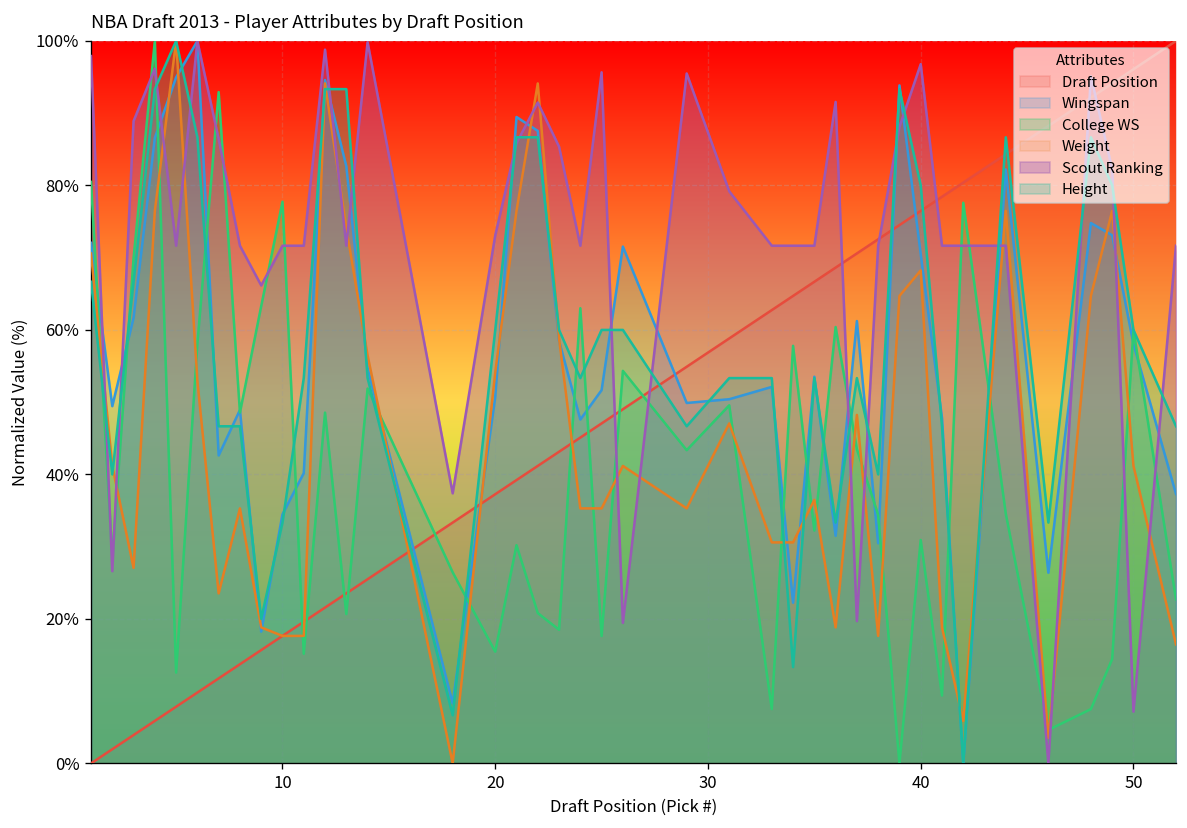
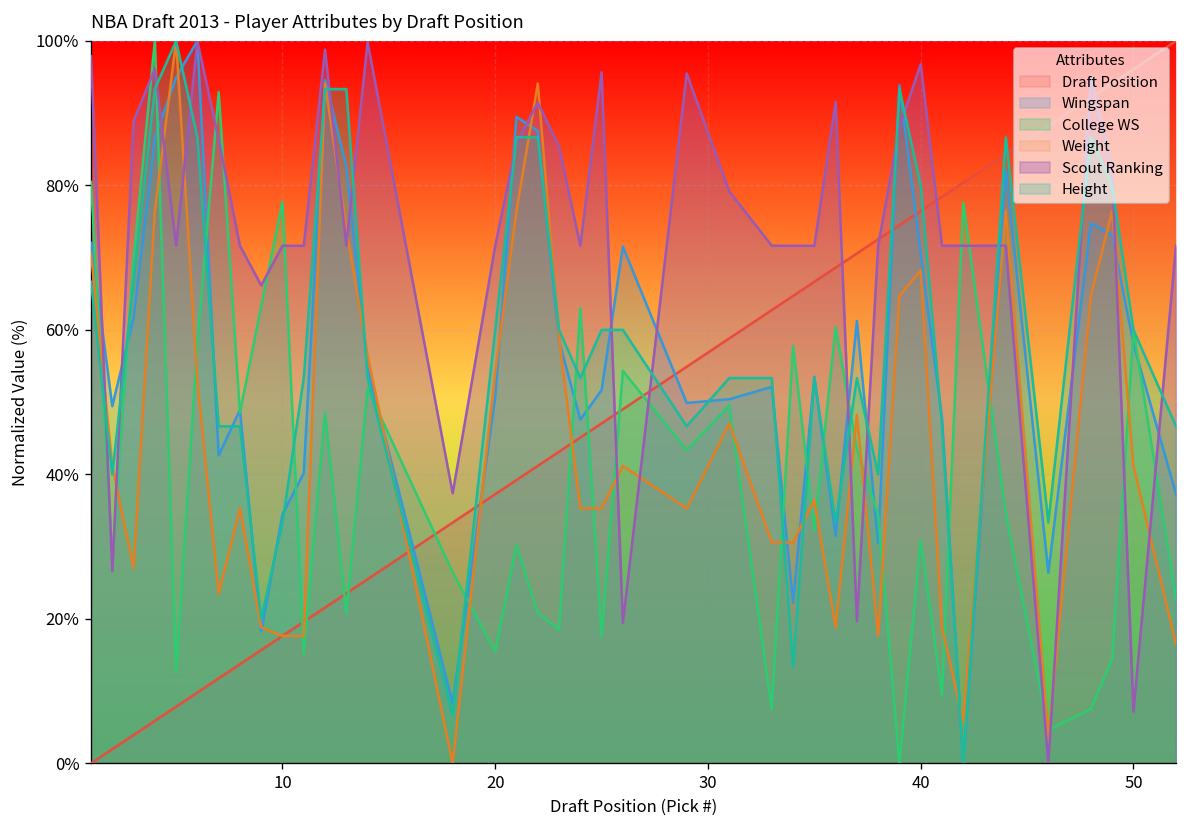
  {
    "Scout Ranking": {
      "10": "72%",
-     "20": "73%",
+     "20": "72%",
      "40": "97%",
      "50": "7%"
    }
  }
